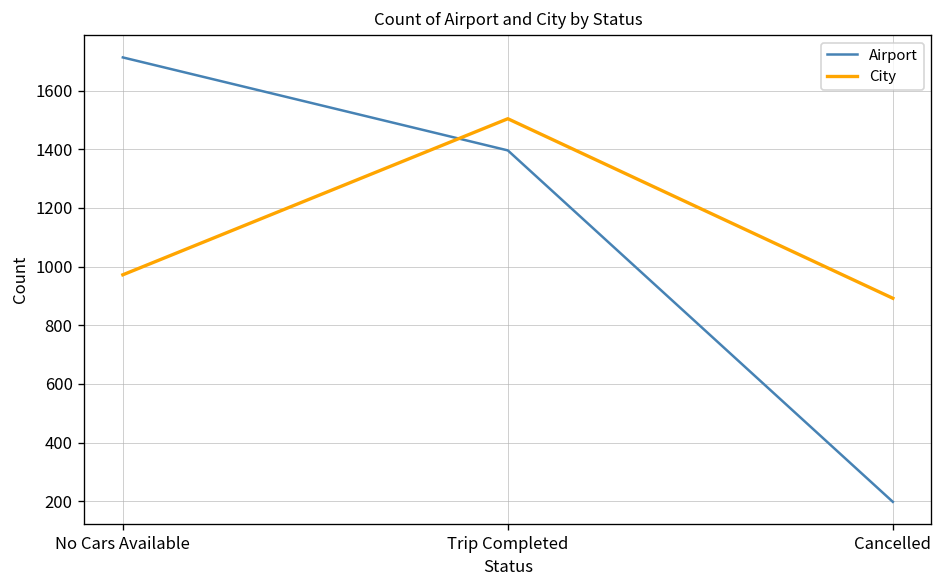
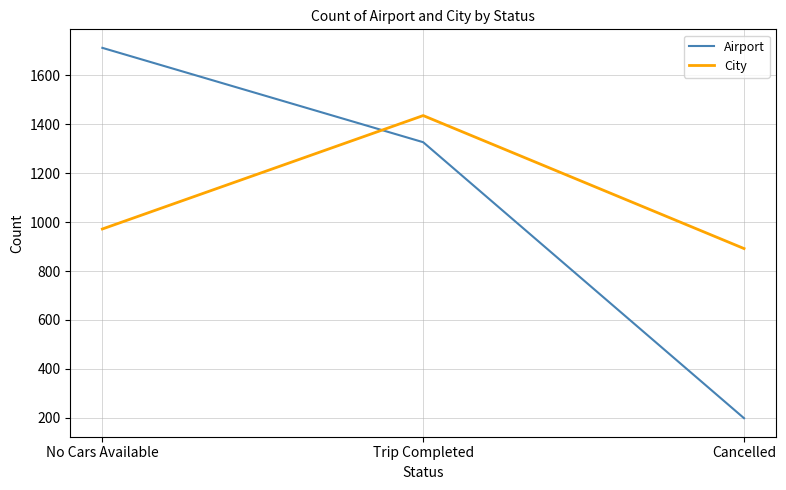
  {
    "Airport": {
      "No Cars Available": 1710,
-     "Trip Completed": 1400,
+     "Trip Completed": 1330,
      "Cancelled": 200
    },
    "City": {
      "No Cars Available": 970,
-     "Trip Completed": 1500,
+     "Trip Completed": 1440,
      "Cancelled": 890
    }
  }
